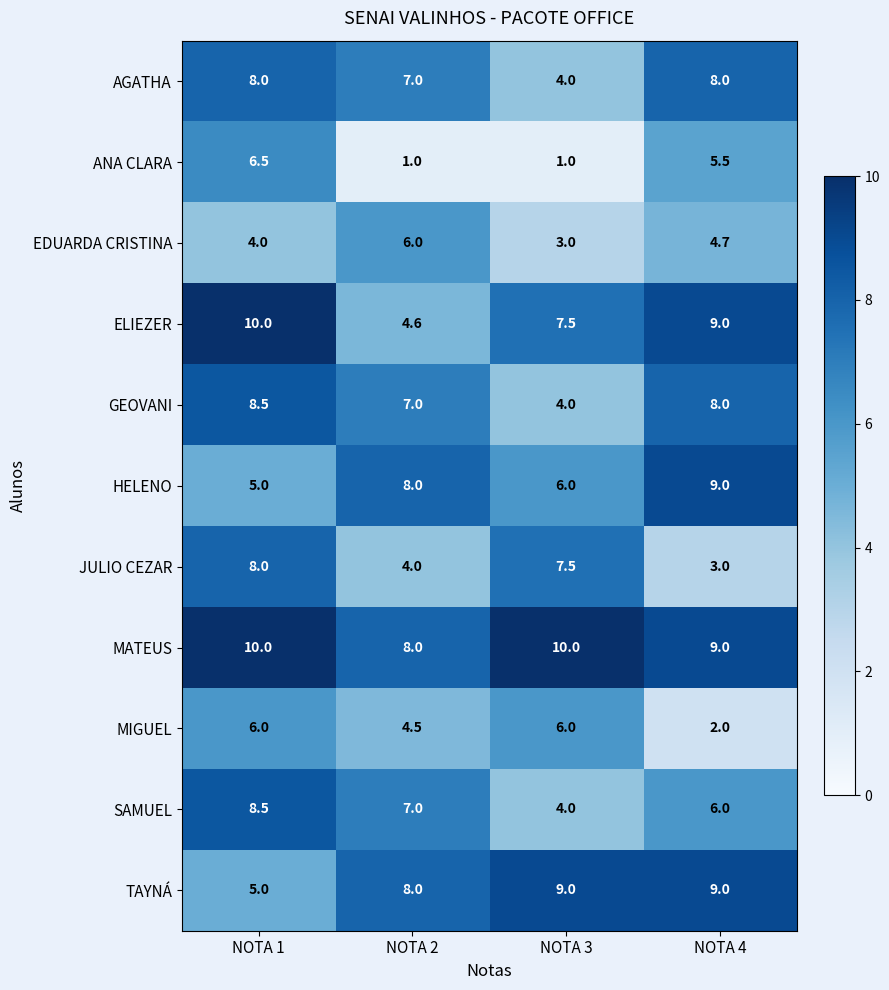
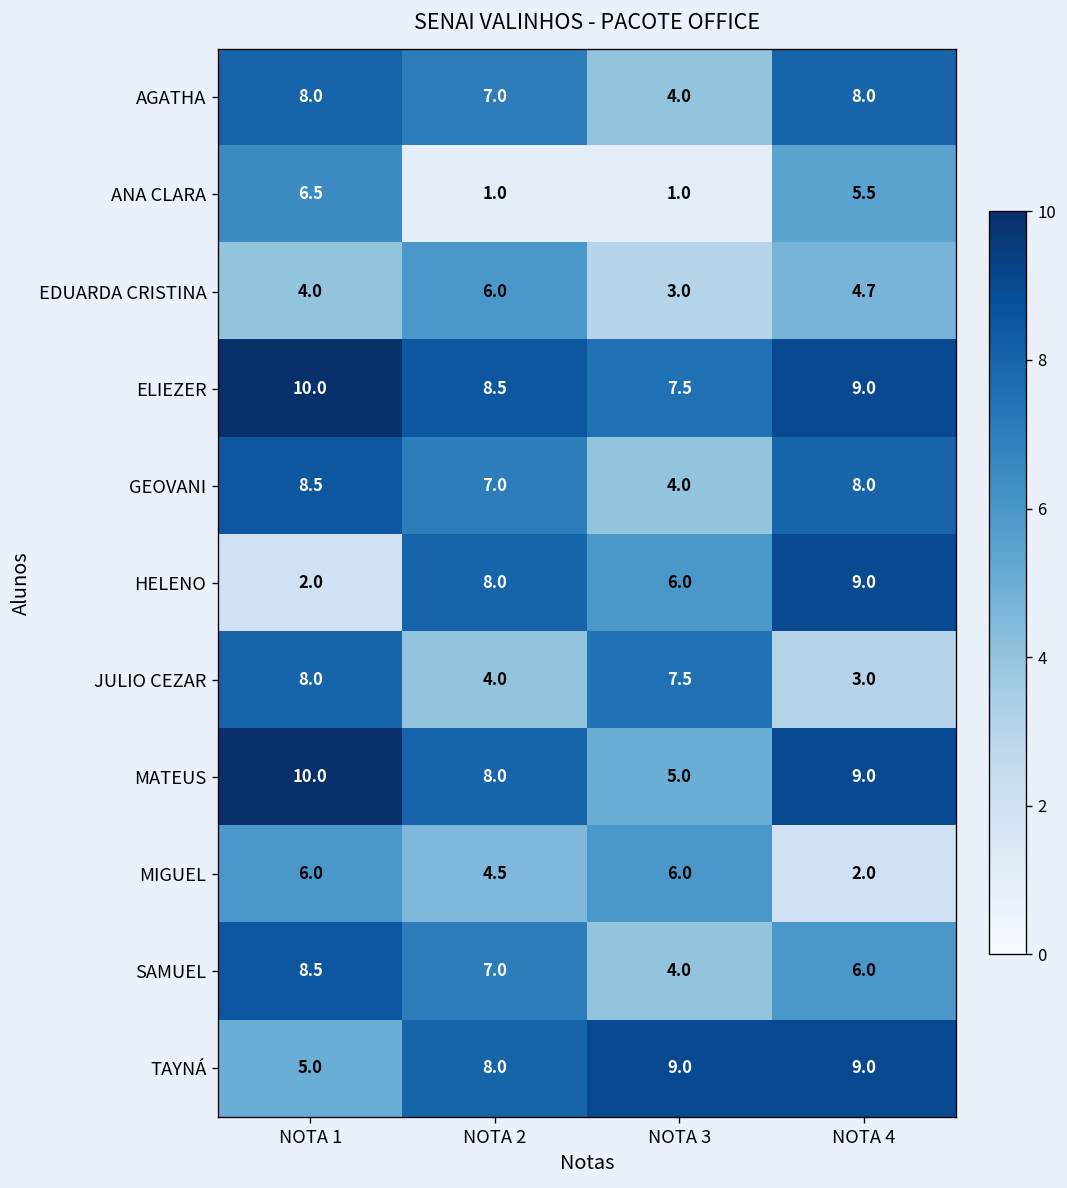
  {
    "AGATHA": {
      "NOTA 1": 8.0,
      "NOTA 2": 7.0,
      "NOTA 3": 4.0,
      "NOTA 4": 8.0
    },
    "ANA CLARA": {
      "NOTA 1": 6.5,
      "NOTA 2": 1.0,
      "NOTA 3": 1.0,
      "NOTA 4": 5.5
    },
    "EDUARDA CRISTINA": {
      "NOTA 1": 4.0,
      "NOTA 2": 6.0,
      "NOTA 3": 3.0,
      "NOTA 4": 4.7
    },
    "ELIEZER": {
      "NOTA 1": 10.0,
-     "NOTA 2": 4.6,
+     "NOTA 2": 8.5,
      "NOTA 3": 7.5,
      "NOTA 4": 9.0
    },
    "GEOVANI": {
      "NOTA 1": 8.5,
      "NOTA 2": 7.0,
      "NOTA 3": 4.0,
      "NOTA 4": 8.0
    },
    "HELENO": {
-     "NOTA 1": 5.0,
+     "NOTA 1": 2.0,
      "NOTA 2": 8.0,
      "NOTA 3": 6.0,
      "NOTA 4": 9.0
    },
    "JULIO CEZAR": {
      "NOTA 1": 8.0,
      "NOTA 2": 4.0,
      "NOTA 3": 7.5,
      "NOTA 4": 3.0
    },
    "MATEUS": {
      "NOTA 1": 10.0,
      "NOTA 2": 8.0,
-     "NOTA 3": 10.0,
+     "NOTA 3": 5.0,
      "NOTA 4": 9.0
    },
    "MIGUEL": {
      "NOTA 1": 6.0,
      "NOTA 2": 4.5,
      "NOTA 3": 6.0,
      "NOTA 4": 2.0
    },
    "SAMUEL": {
      "NOTA 1": 8.5,
      "NOTA 2": 7.0,
      "NOTA 3": 4.0,
      "NOTA 4": 6.0
    },
    "TAYNÁ": {
      "NOTA 1": 5.0,
      "NOTA 2": 8.0,
      "NOTA 3": 9.0,
      "NOTA 4": 9.0
    }
  }
